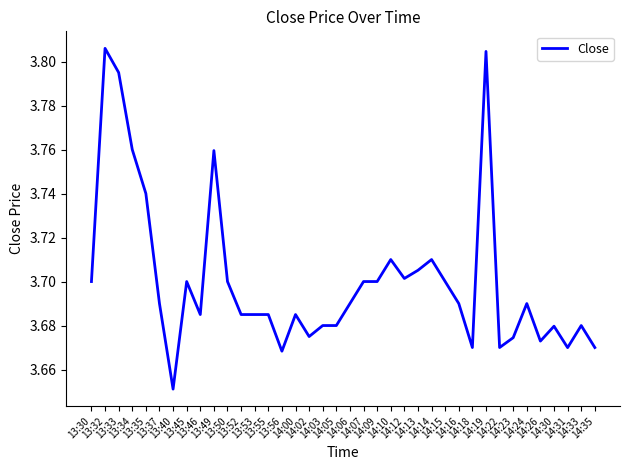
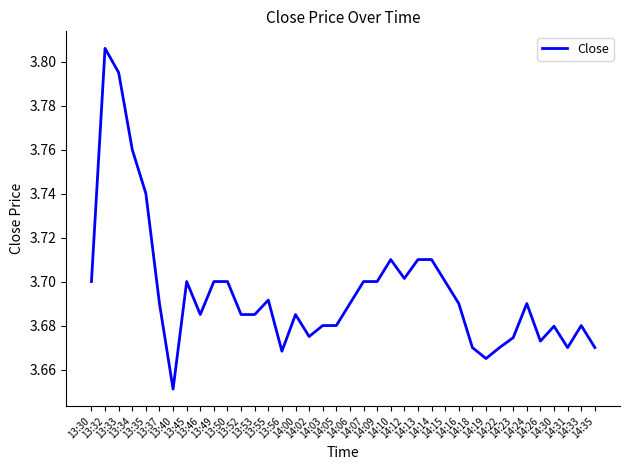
  {
    "13:30": 3.700,
    "13:32": 3.806,
    "13:33": 3.795,
    "13:34": 3.760,
    "13:35": 3.740,
    "13:37": 3.690,
    "13:40": 3.651,
    "13:45": 3.700,
    "13:46": 3.685,
-   "13:49": 3.760,
+   "13:49": 3.700,
    "13:50": 3.700,
    "13:52": 3.685,
    "13:53": 3.685,
-   "13:55": 3.685,
+   "13:55": 3.692,
    "13:56": 3.668,
    "14:00": 3.685,
    "14:02": 3.675,
    "14:03": 3.680,
    "14:05": 3.680,
    "14:06": 3.690,
    "14:07": 3.700,
    "14:09": 3.700,
    "14:10": 3.710,
    "14:12": 3.701,
-   "14:13": 3.705,
+   "14:13": 3.710,
    "14:14": 3.710,
    "14:15": 3.700,
    "14:16": 3.690,
    "14:18": 3.670,
-   "14:19": 3.805,
+   "14:19": 3.665,
    "14:22": 3.670,
    "14:23": 3.674,
    "14:24": 3.690,
    "14:26": 3.673,
    "14:30": 3.680,
    "14:31": 3.670,
    "14:33": 3.680,
    "14:35": 3.670
  }
